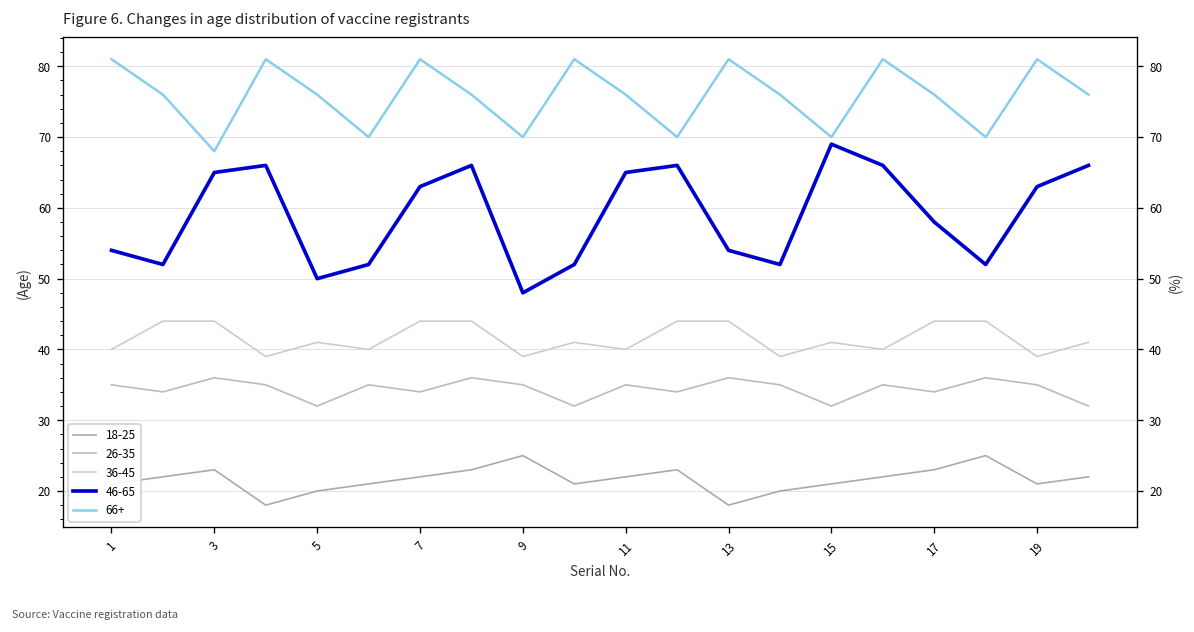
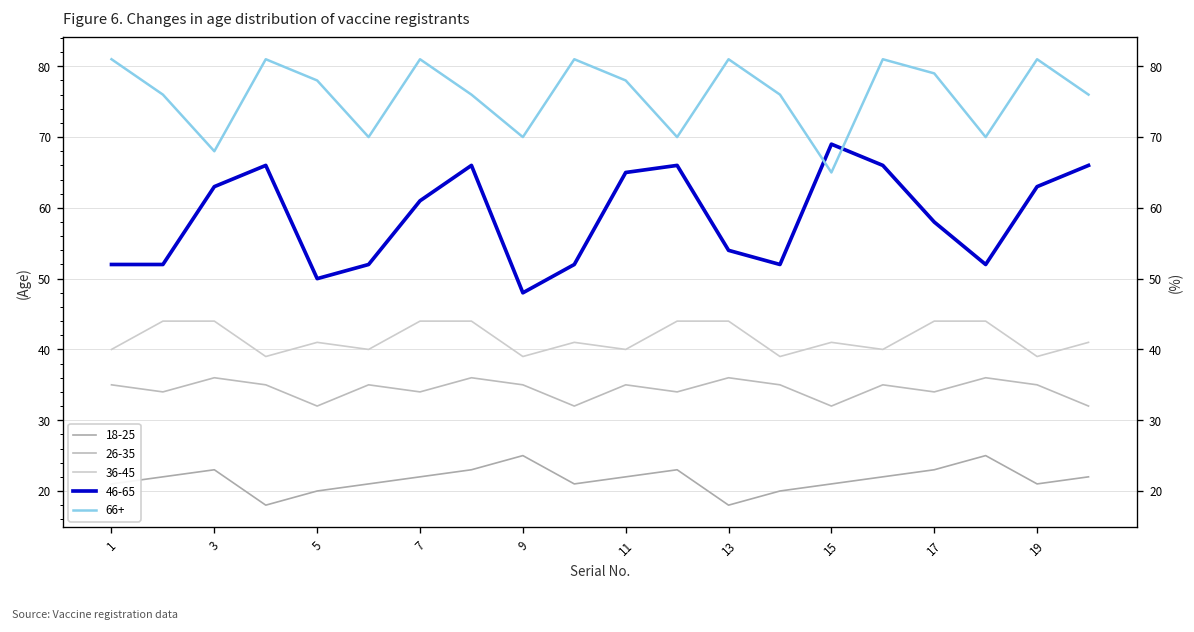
  {
    "46-65": {
-     "1": 54,
-     "3": 65,
+     "1": 52,
+     "3": 63,
      "5": 50,
-     "7": 63,
+     "7": 61,
      "9": 48,
      "11": 65,
      "13": 54,
      "15": 69,
      "17": 58,
      "19": 63
    },
    "66+": {
      "1": 81,
      "3": 68,
-     "5": 76,
+     "5": 78,
      "7": 81,
      "9": 70,
-     "11": 76,
+     "11": 78,
      "13": 81,
-     "15": 70,
-     "17": 76,
+     "15": 65,
+     "17": 79,
      "19": 81
    }
  }
